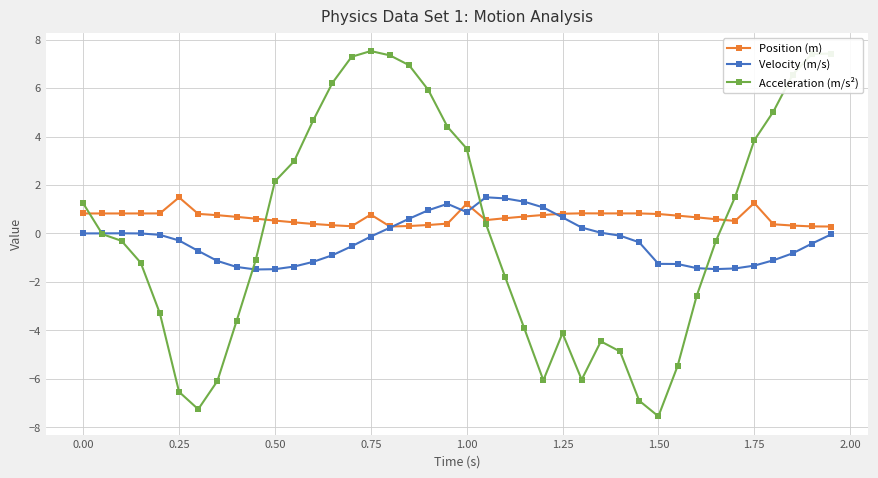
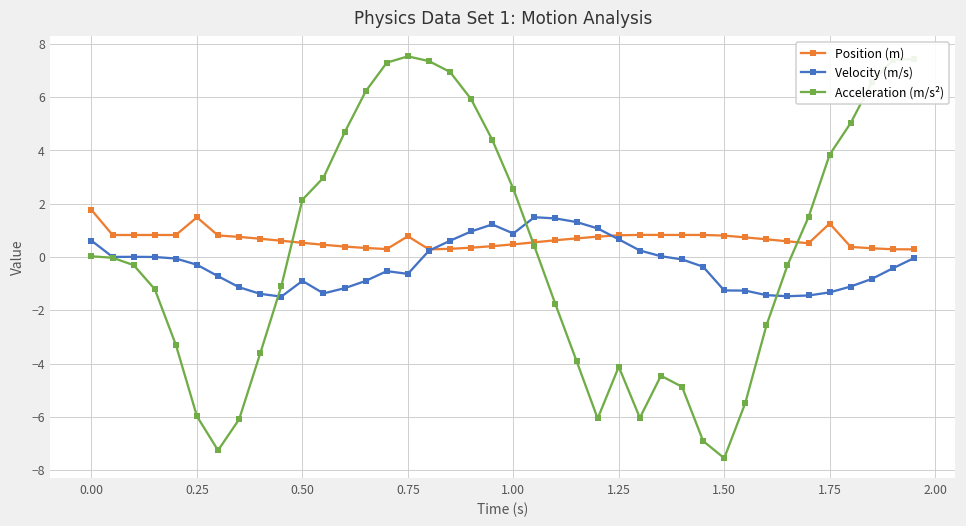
  {
    "Position (m)": {
-     "0.00": 0.8,
+     "0.00": 1.8,
      "0.25": 1.5,
      "0.50": 0.5,
      "0.75": 0.8,
-     "1.00": 1.2,
+     "1.00": 0.5,
      "1.25": 0.8,
      "1.50": 0.8,
      "1.75": 1.3
    },
    "Velocity (m/s)": {
-     "0.00": 0.0,
+     "0.00": 0.6,
      "0.25": -0.3,
-     "0.50": -1.5,
-     "0.75": -0.1,
+     "0.50": -0.9,
+     "0.75": -0.6,
      "1.00": 0.9,
      "1.25": 0.7,
      "1.50": -1.3,
      "1.75": -1.3
    },
    "Acceleration (m/s²)": {
-     "0.00": 1.2,
-     "0.25": -6.5,
+     "0.00": 0.0,
+     "0.25": -6.0,
      "0.50": 2.1,
      "0.75": 7.5,
-     "1.00": 3.5,
+     "1.00": 2.6,
      "1.25": -4.1,
      "1.50": -7.5,
      "1.75": 3.8
    }
  }
